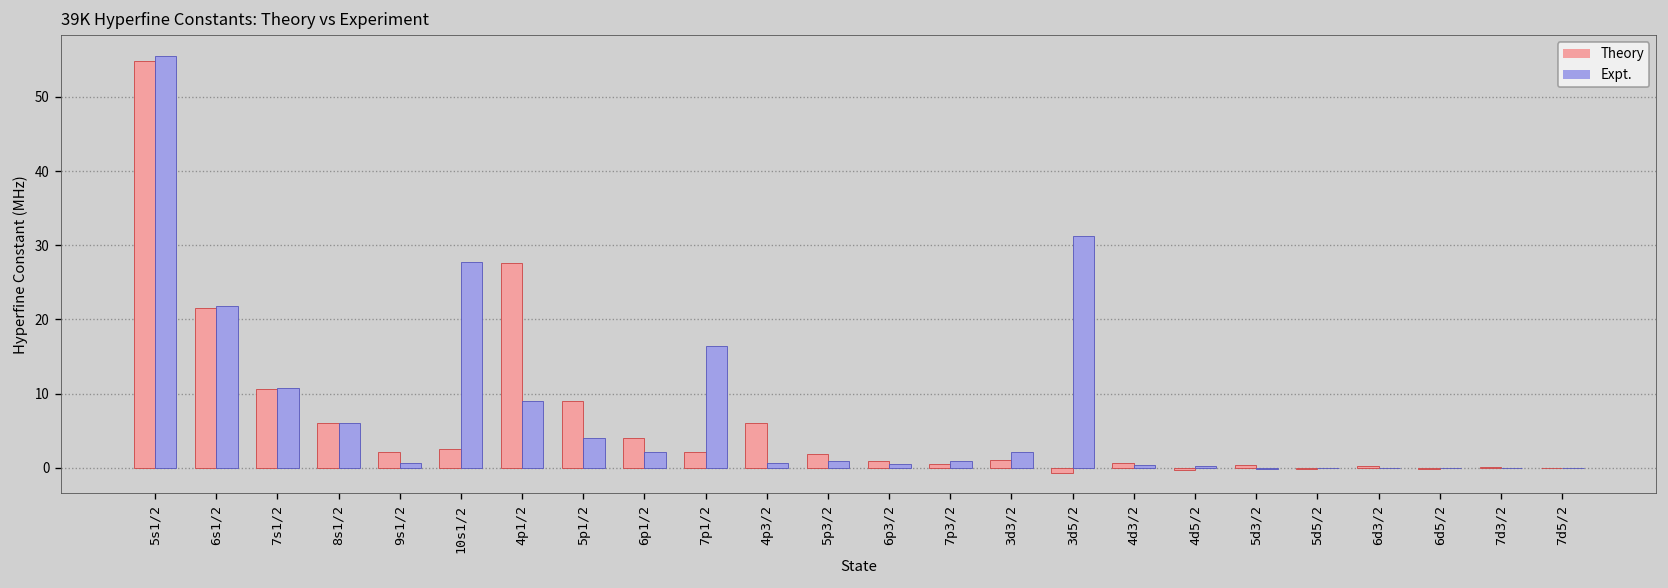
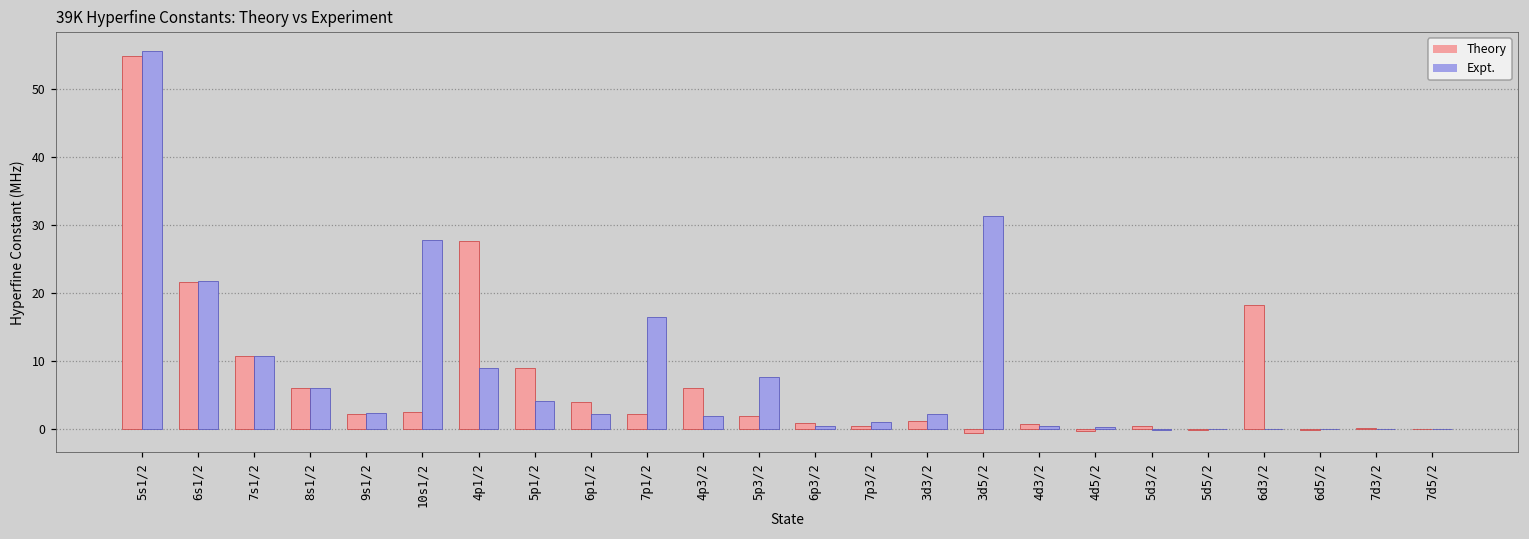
  {
    "Theory": {
      "5s1/2": 55,
      "6s1/2": 22,
      "7s1/2": 11,
      "8s1/2": 6,
      "9s1/2": 2,
      "10s1/2": 2,
      "4p1/2": 28,
      "5p1/2": 9,
      "6p1/2": 4,
      "7p1/2": 2,
      "4p3/2": 6,
      "5p3/2": 2,
      "6p3/2": 1,
      "7p3/2": 0,
      "3d3/2": 1,
      "3d5/2": -1,
      "4d3/2": 1,
      "5d3/2": 0,
-     "6d3/2": 0
+     "6d3/2": 18
    },
    "Expt.": {
      "5s1/2": 56,
      "6s1/2": 22,
      "7s1/2": 11,
      "8s1/2": 6,
-     "9s1/2": 1,
+     "9s1/2": 2,
      "10s1/2": 28,
      "4p1/2": 9,
      "5p1/2": 4,
      "6p1/2": 2,
      "7p1/2": 16,
-     "4p3/2": 1,
-     "5p3/2": 1,
+     "4p3/2": 2,
+     "5p3/2": 8,
      "6p3/2": 0,
      "7p3/2": 1,
      "3d3/2": 2,
      "3d5/2": 31,
      "4d3/2": 0,
      "5d5/2": 0,
      "6d3/2": 0,
      "6d5/2": 0,
      "7d3/2": 0,
      "7d5/2": 0
    }
  }
